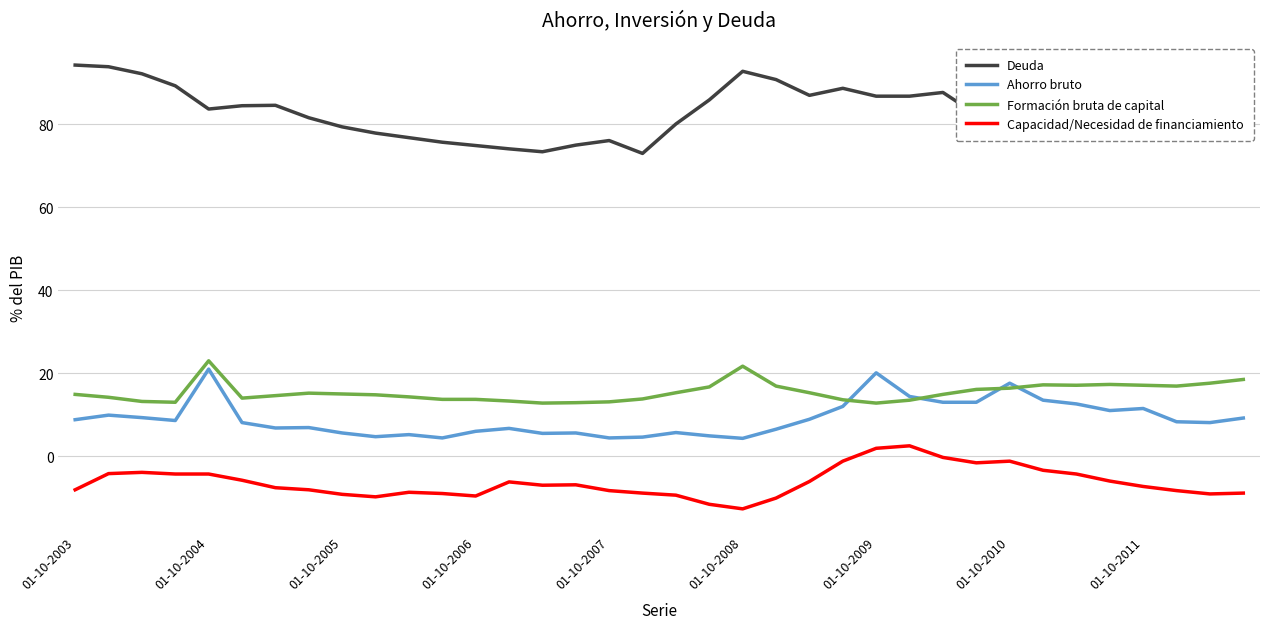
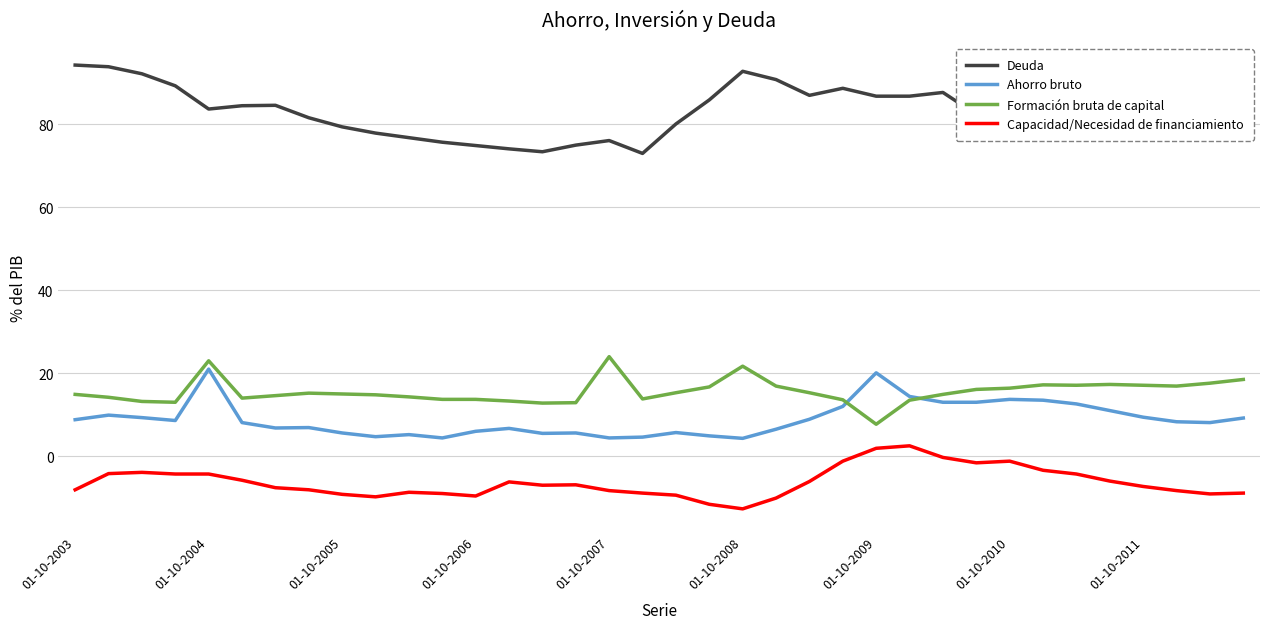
  {
    "Deuda": {
      "01-10-2003": 94,
      "01-10-2004": 84,
      "01-10-2005": 79,
      "01-10-2006": 75,
      "01-10-2007": 76,
      "01-10-2008": 93,
      "01-10-2009": 87
    },
    "Ahorro bruto": {
      "01-10-2003": 9,
      "01-10-2004": 21,
      "01-10-2005": 6,
      "01-10-2006": 6,
      "01-10-2007": 4,
      "01-10-2008": 4,
      "01-10-2009": 20,
-     "01-10-2010": 18,
-     "01-10-2011": 12
+     "01-10-2010": 14,
+     "01-10-2011": 9
    },
    "Formación bruta de capital": {
      "01-10-2003": 15,
      "01-10-2004": 23,
      "01-10-2005": 15,
      "01-10-2006": 14,
-     "01-10-2007": 13,
+     "01-10-2007": 24,
      "01-10-2008": 22,
-     "01-10-2009": 13,
+     "01-10-2009": 8,
      "01-10-2010": 16,
      "01-10-2011": 17
    },
    "Capacidad/Necesidad de financiamiento": {
      "01-10-2003": -8,
      "01-10-2004": -4,
      "01-10-2005": -9,
      "01-10-2006": -10,
      "01-10-2007": -8,
      "01-10-2008": -13,
      "01-10-2009": 2,
      "01-10-2010": -1,
      "01-10-2011": -7
    }
  }
